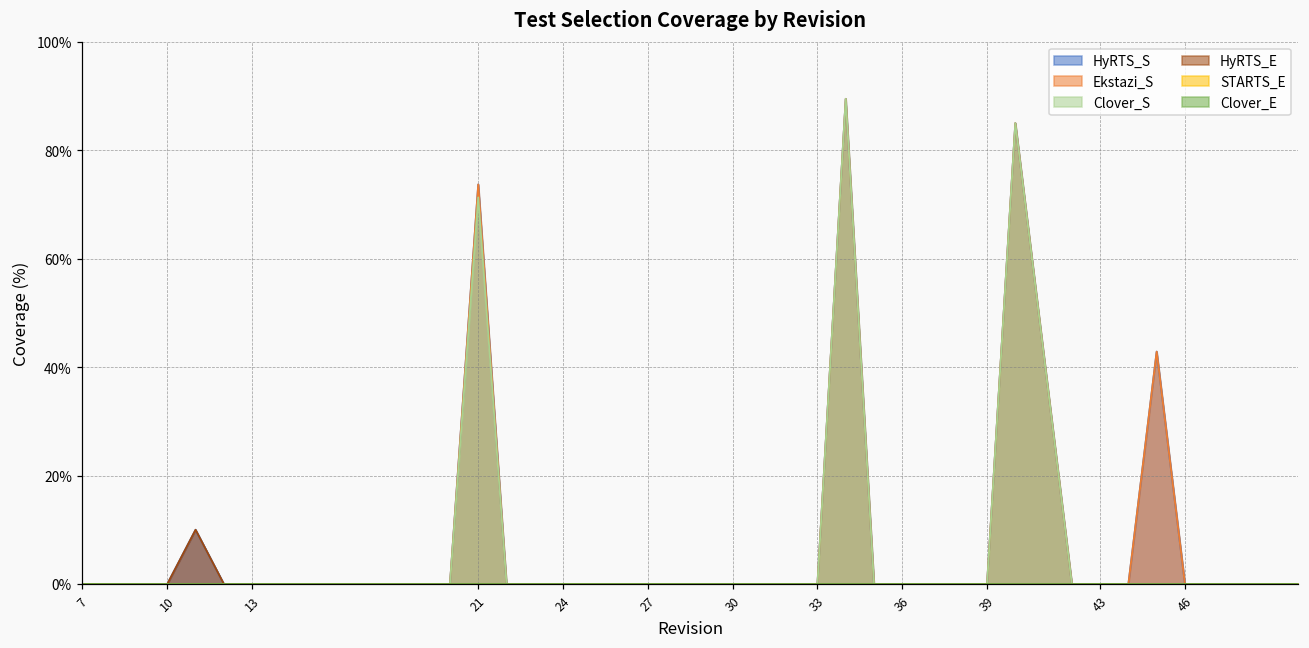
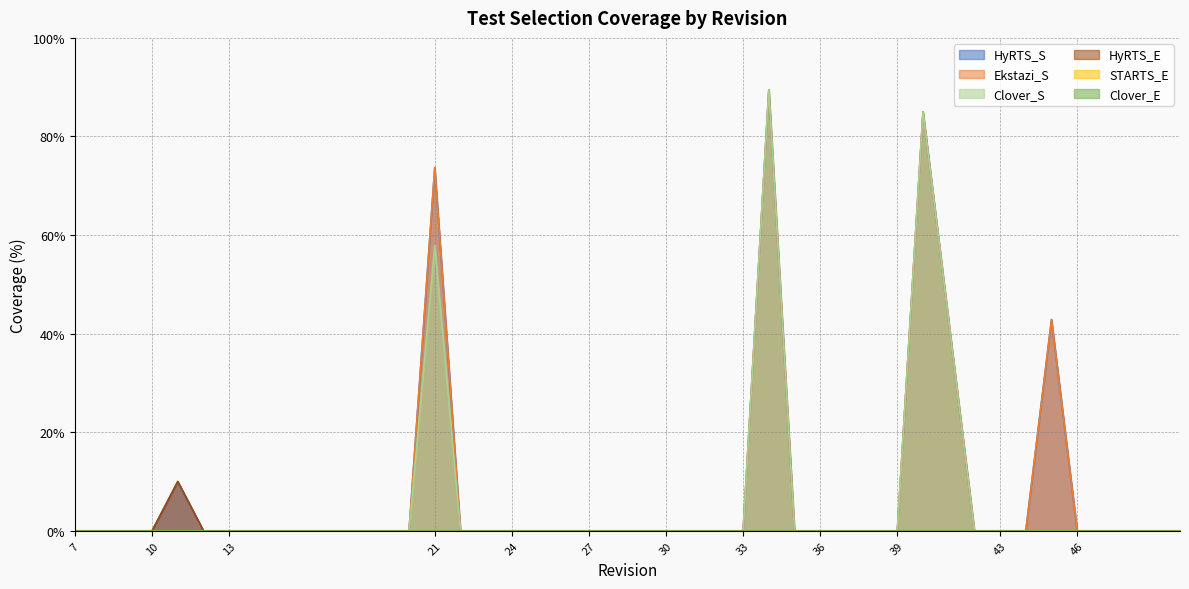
  {
    "Clover_S": {
-     "21": "71%"
+     "21": "58%"
    }
  }
